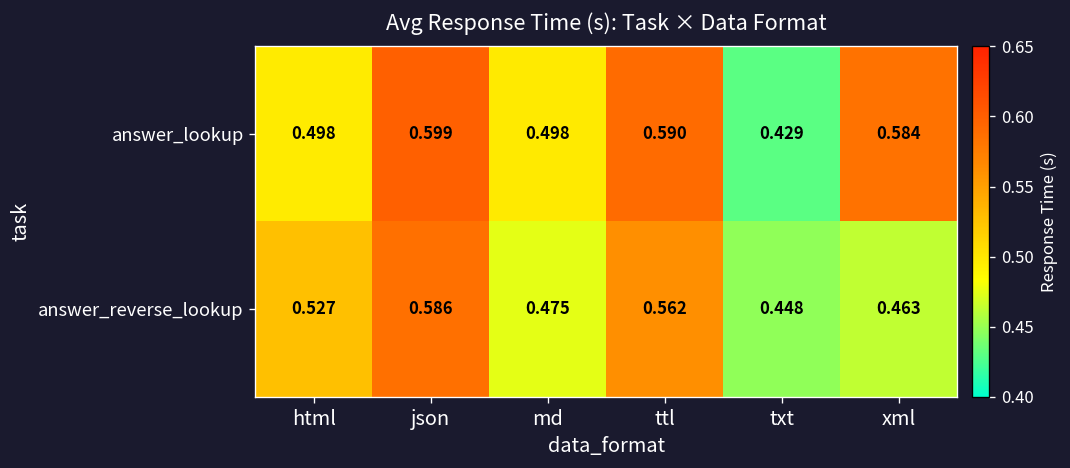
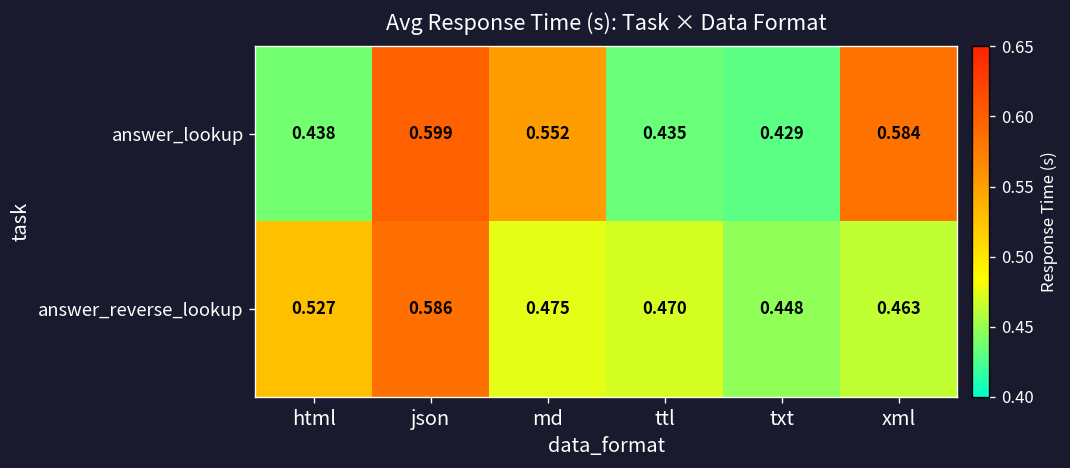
  {
    "answer_lookup": {
-     "html": 0.498,
+     "html": 0.438,
      "json": 0.599,
-     "md": 0.498,
-     "ttl": 0.590,
+     "md": 0.552,
+     "ttl": 0.435,
      "txt": 0.429,
      "xml": 0.584
    },
    "answer_reverse_lookup": {
      "html": 0.527,
      "json": 0.586,
      "md": 0.475,
-     "ttl": 0.562,
+     "ttl": 0.470,
      "txt": 0.448,
      "xml": 0.463
    }
  }
